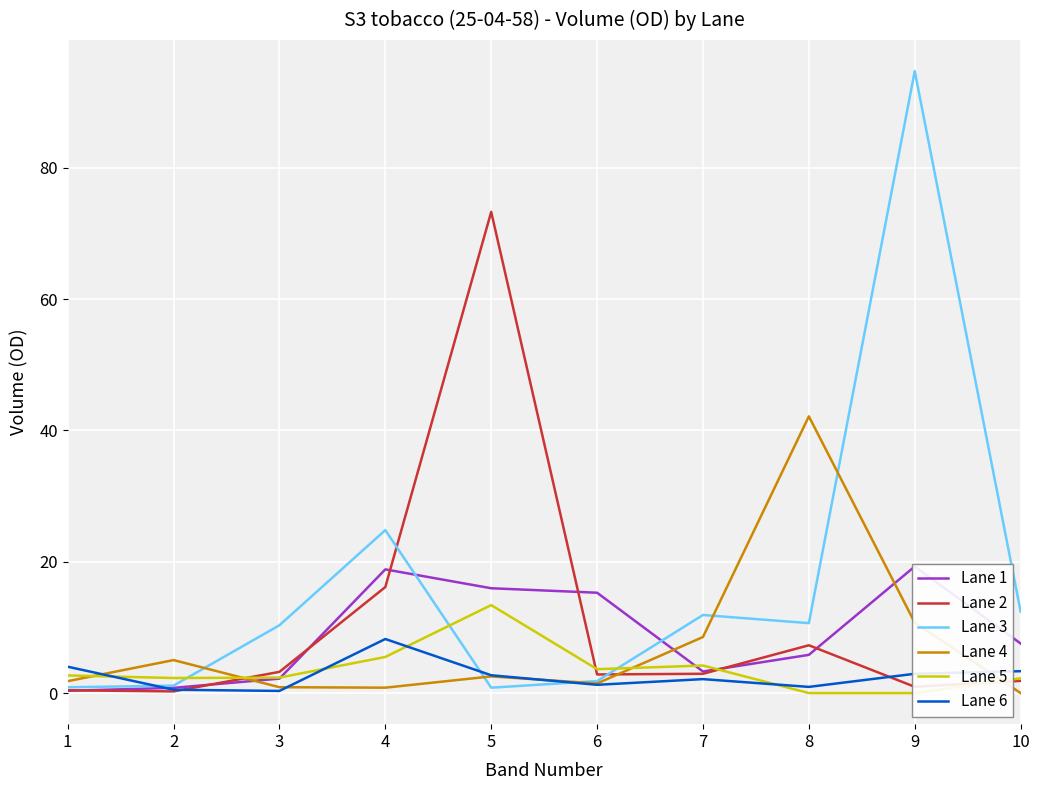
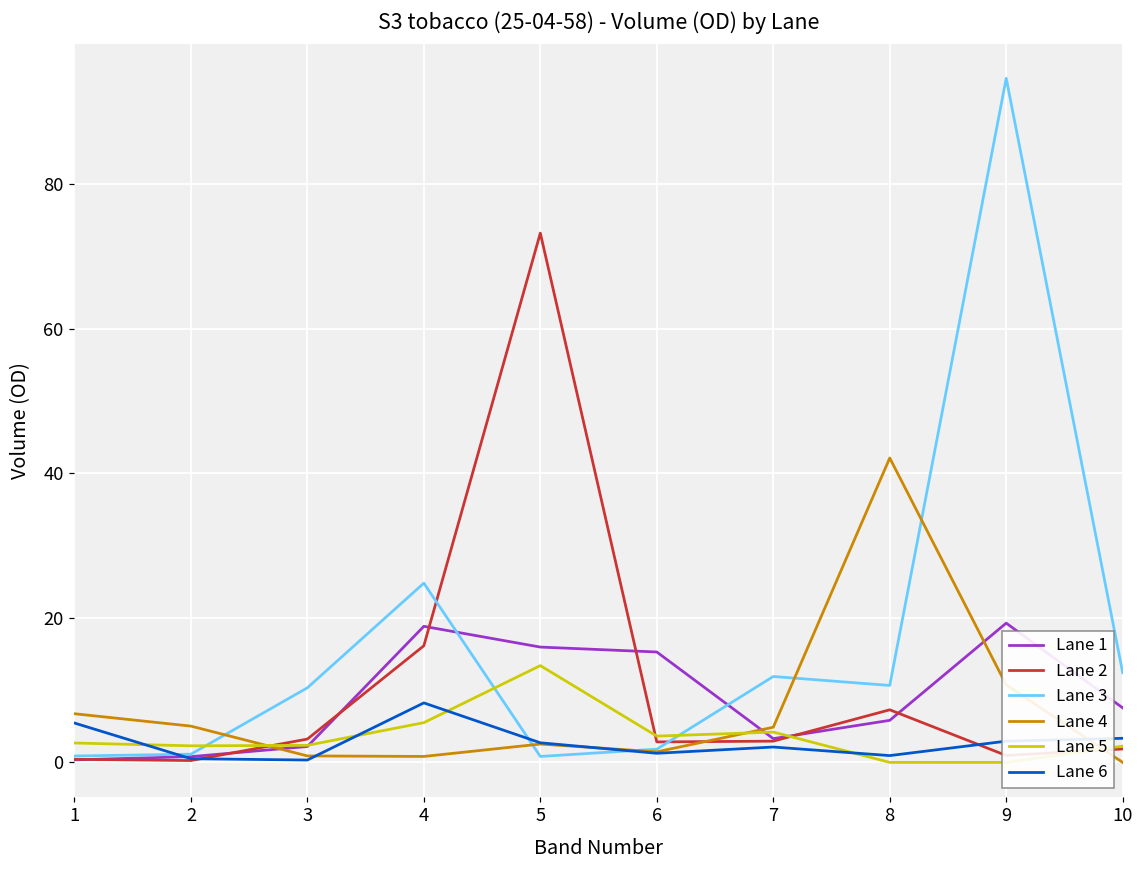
  {
    "Lane 1": {
      "4": 19,
      "5": 16,
      "6": 15,
      "8": 6,
      "10": 8
    },
    "Lane 2": {
      "3": 3,
      "4": 16,
      "5": 73,
      "6": 3,
      "8": 7,
      "10": 2
    },
    "Lane 3": {
      "1": 1,
      "3": 10,
      "4": 25,
      "5": 1,
      "7": 12,
      "8": 11,
      "9": 95,
      "10": 12
    },
    "Lane 4": {
-     "1": 2,
+     "1": 7,
      "2": 5,
      "3": 1,
      "4": 1,
-     "7": 9,
+     "7": 5,
      "8": 42,
      "10": 0
    },
    "Lane 5": {
      "1": 3,
      "2": 2,
      "4": 5,
      "5": 13,
      "6": 4,
      "7": 4,
      "8": 0,
      "10": 2
    },
    "Lane 6": {
-     "1": 4,
+     "1": 5,
      "3": 0,
      "4": 8,
      "7": 2,
      "8": 1,
      "10": 3
    }
  }
